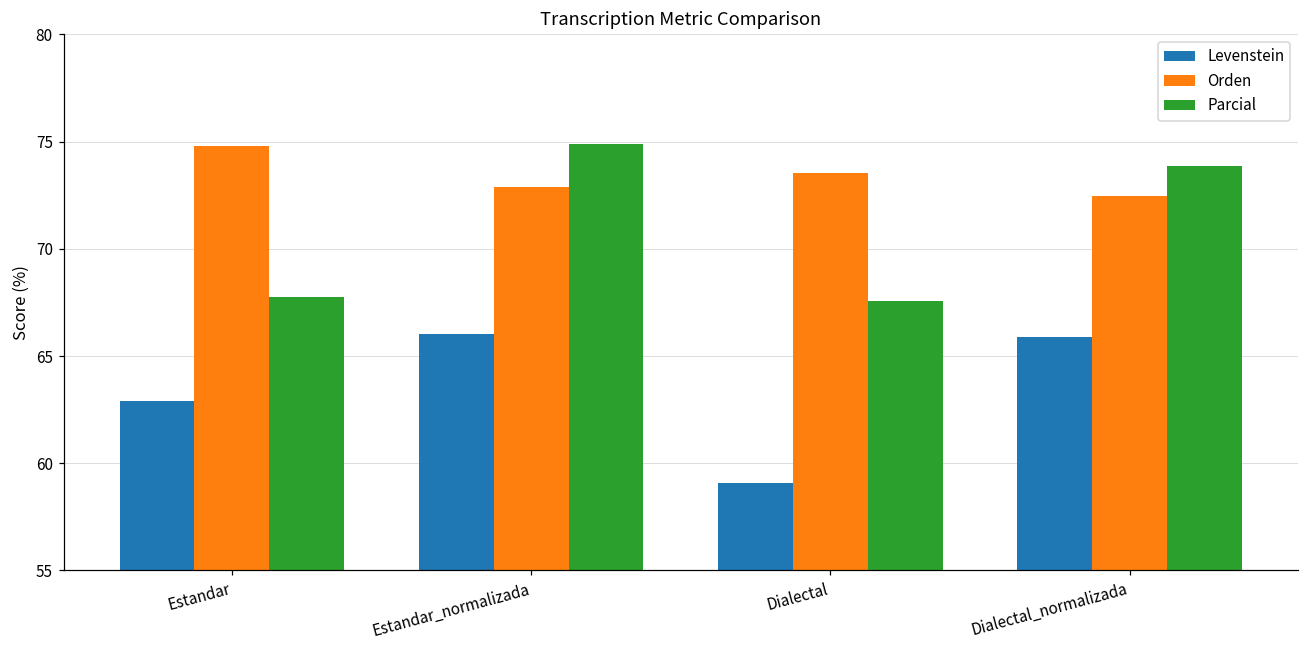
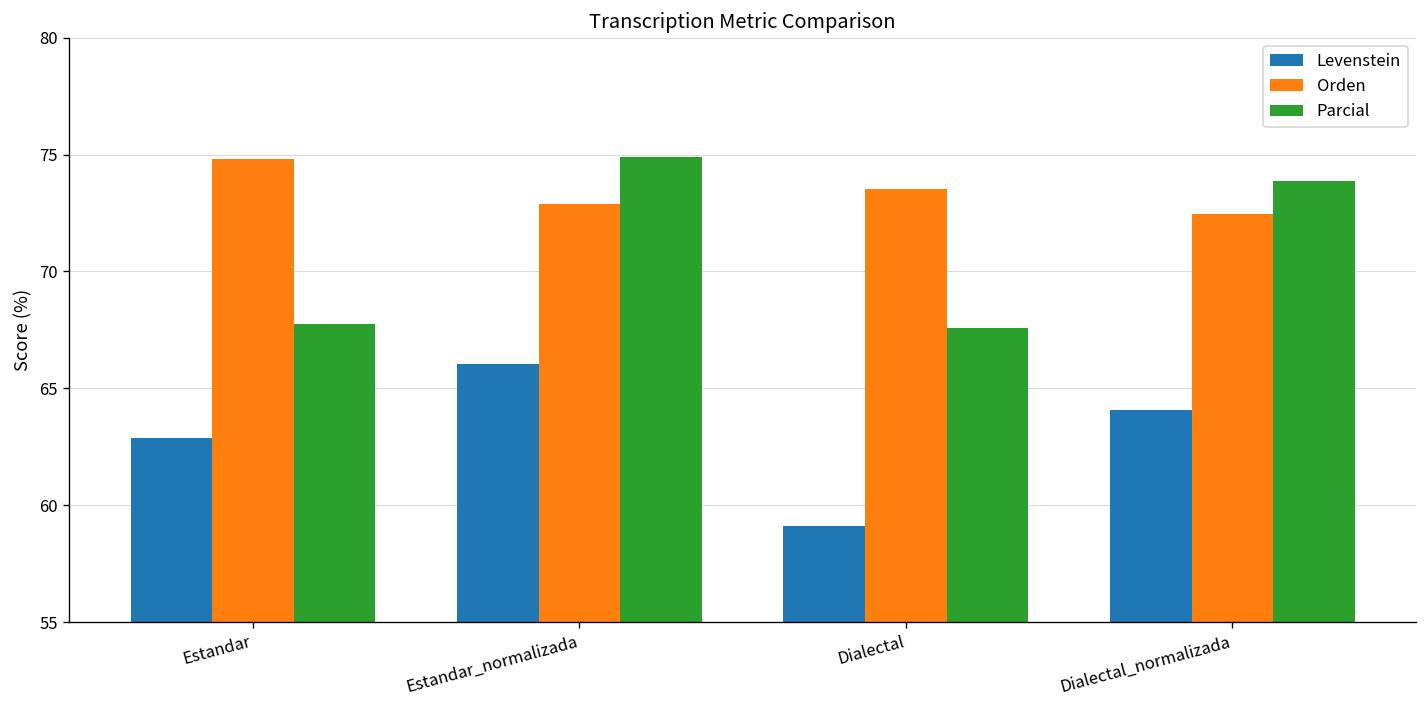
  {
    "Levenstein": {
      "Estandar": 62.9,
      "Estandar_normalizada": 66.0,
      "Dialectal": 59.1,
-     "Dialectal_normalizada": 65.9
+     "Dialectal_normalizada": 64.1
    },
    "Orden": {
      "Estandar": 74.8,
      "Estandar_normalizada": 72.9,
      "Dialectal": 73.5,
      "Dialectal_normalizada": 72.4
    },
    "Parcial": {
      "Estandar": 67.8,
      "Estandar_normalizada": 74.9,
      "Dialectal": 67.6,
      "Dialectal_normalizada": 73.9
    }
  }
